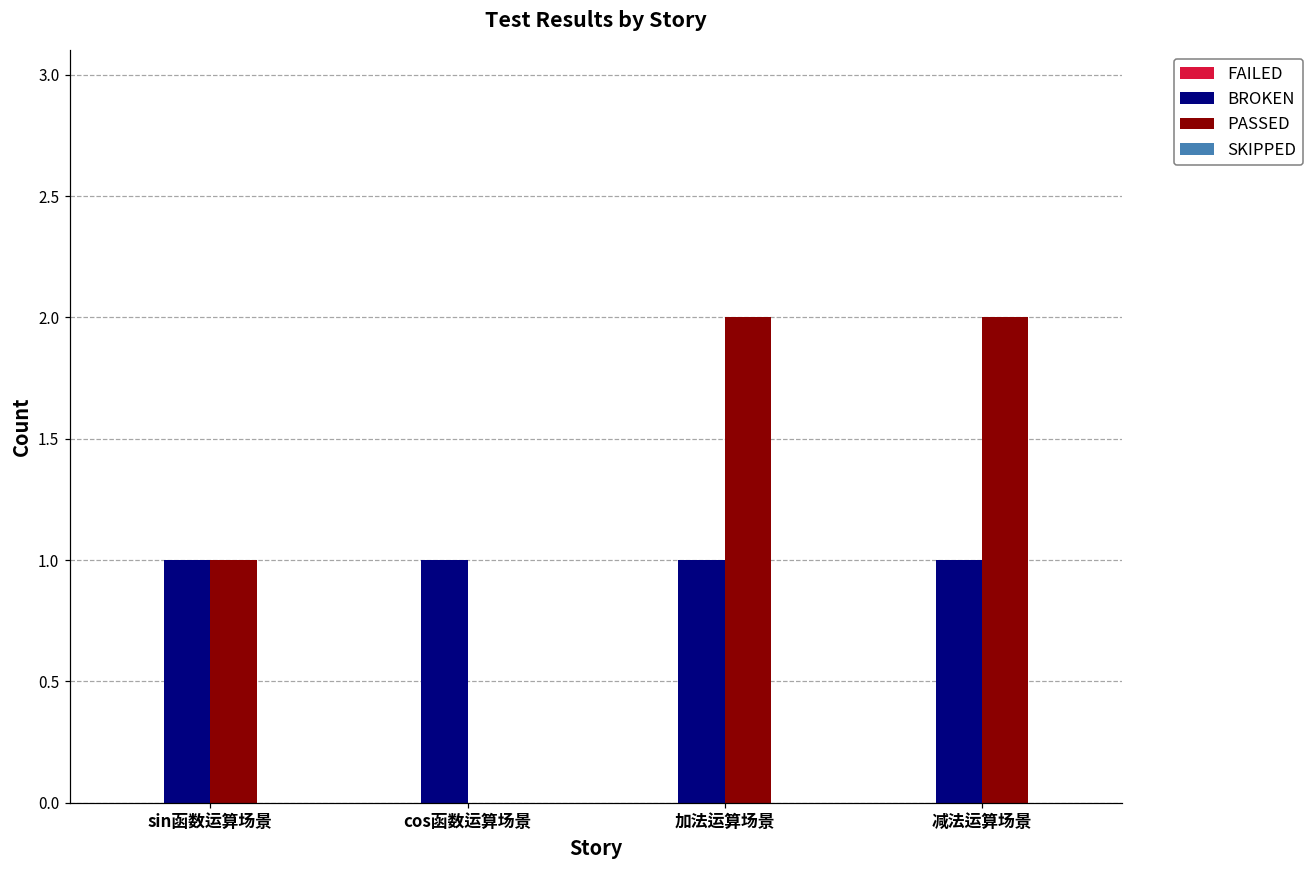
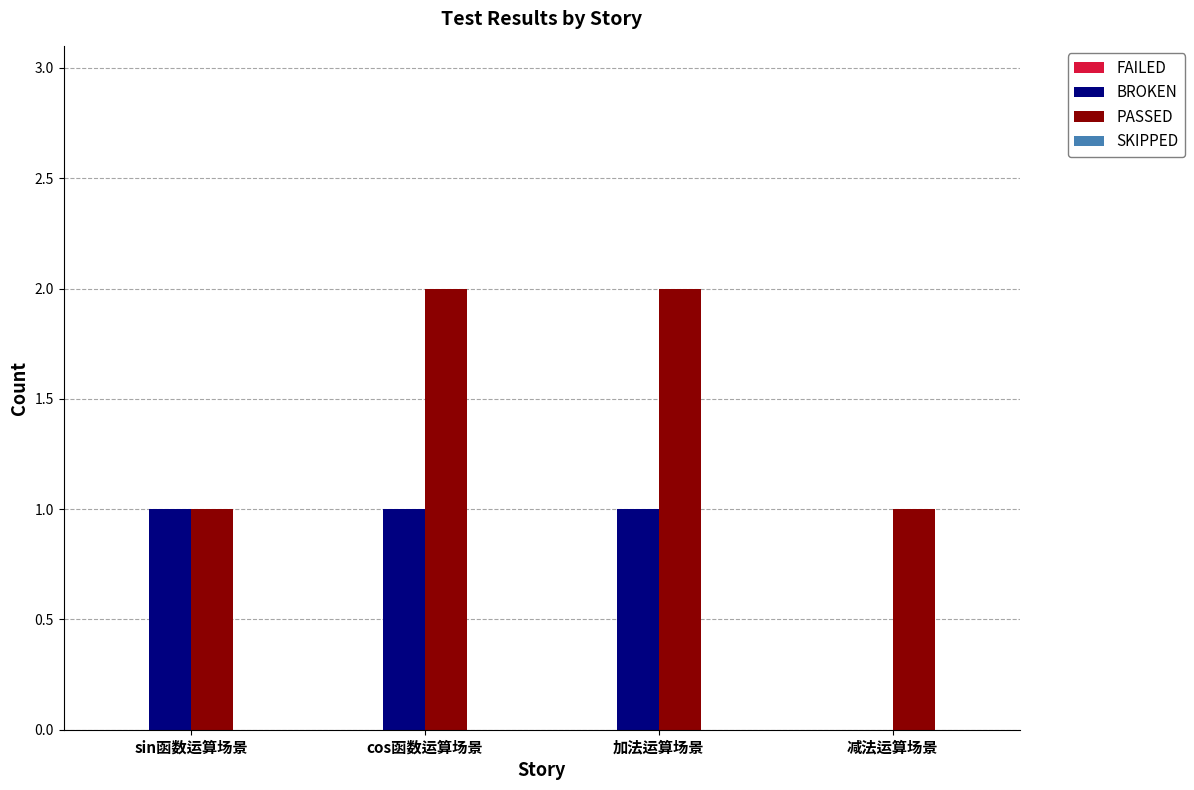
  {
    "FAILED": {
      "sin函数运算场景": 0,
      "cos函数运算场景": 0,
      "加法运算场景": 0,
      "减法运算场景": 0
    },
    "BROKEN": {
      "sin函数运算场景": 1,
      "cos函数运算场景": 1,
      "加法运算场景": 1,
-     "减法运算场景": 1
+     "减法运算场景": 0
    },
    "PASSED": {
      "sin函数运算场景": 1,
-     "cos函数运算场景": 0,
+     "cos函数运算场景": 2,
      "加法运算场景": 2,
-     "减法运算场景": 2
+     "减法运算场景": 1
    },
    "SKIPPED": {
      "sin函数运算场景": 0,
      "cos函数运算场景": 0,
      "加法运算场景": 0,
      "减法运算场景": 0
    }
  }
